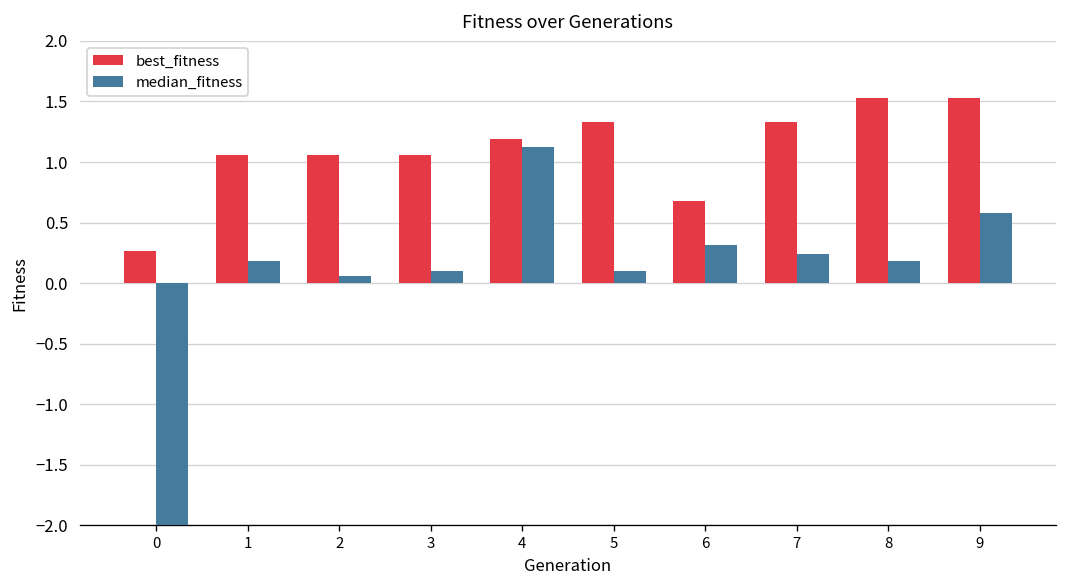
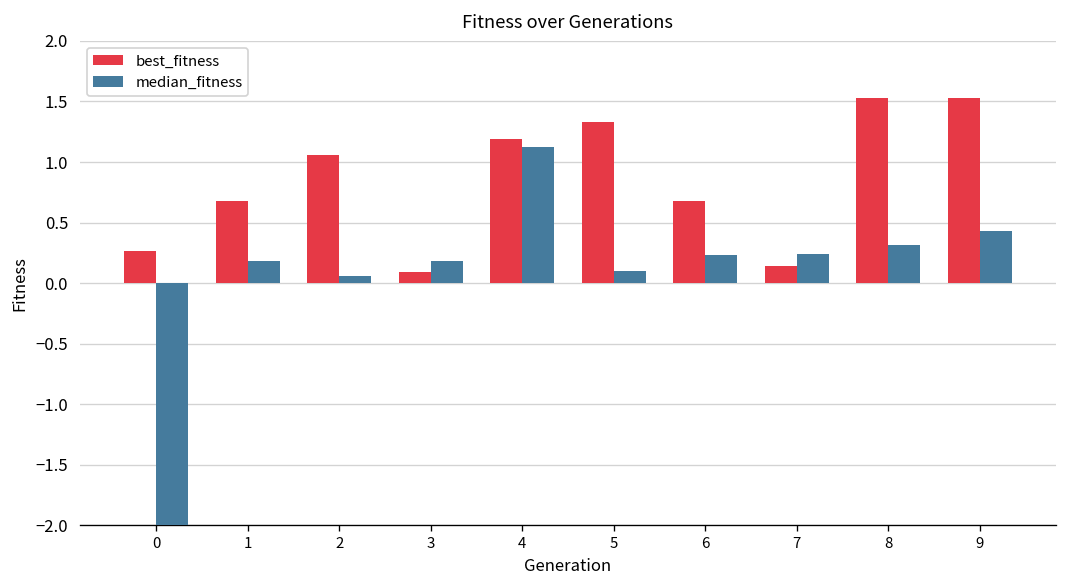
  {
    "best_fitness": {
      "0": 0.27,
-     "1": 1.05,
+     "1": 0.67,
      "2": 1.05,
-     "3": 1.05,
+     "3": 0.09,
      "4": 1.19,
      "5": 1.33,
      "6": 0.68,
-     "7": 1.33,
+     "7": 0.14,
      "8": 1.53,
      "9": 1.53
    },
    "median_fitness": {
      "1": 0.18,
      "2": 0.06,
-     "3": 0.10,
+     "3": 0.18,
      "4": 1.12,
      "5": 0.10,
-     "6": 0.32,
+     "6": 0.23,
      "7": 0.24,
-     "8": 0.18,
-     "9": 0.57
+     "8": 0.32,
+     "9": 0.43
    }
  }
